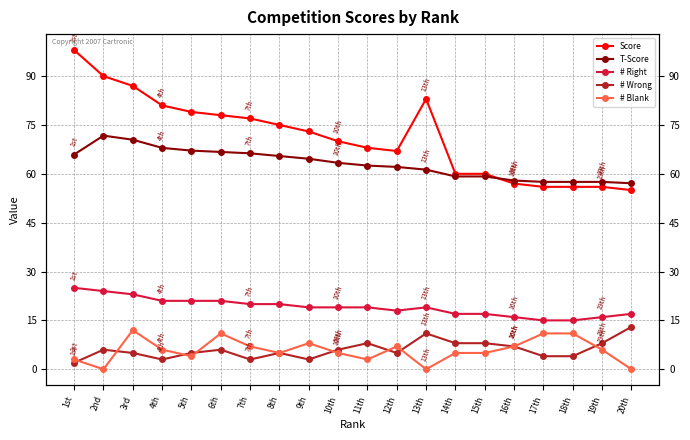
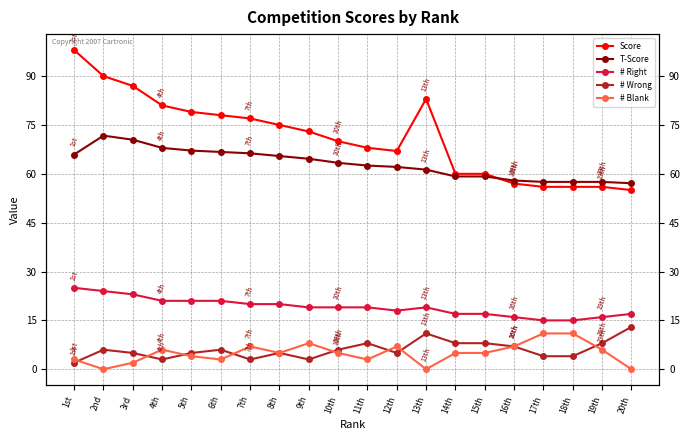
  {
    "Score": {
      "2nd": 90,
      "3rd": 87,
      "5th": 79,
      "6th": 78,
      "8th": 75,
      "9th": 73,
      "11th": 68,
      "12th": 67,
      "14th": 60,
      "15th": 60,
      "16th": 57,
      "17th": 56,
      "18th": 56,
      "19th": 56,
      "20th": 55
    },
    "T-Score": {
      "2nd": 72,
      "3rd": 70,
      "5th": 67,
      "6th": 67,
      "8th": 65,
      "9th": 65,
      "10th": 63,
      "11th": 63,
      "12th": 62,
      "14th": 59,
      "15th": 59,
      "17th": 58,
      "18th": 58,
      "20th": 57
    },
    "# Blank": {
      "2nd": 0,
-     "3rd": 12,
-     "6th": 11,
+     "3rd": 2,
+     "6th": 3,
      "9th": 8,
      "10th": 5,
      "11th": 3,
      "12th": 7,
      "14th": 5,
      "15th": 5,
      "17th": 11,
      "18th": 11,
      "19th": 6,
      "20th": 0
    }
  }
